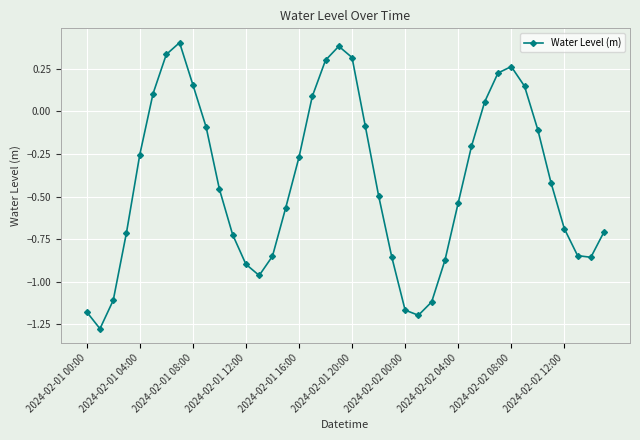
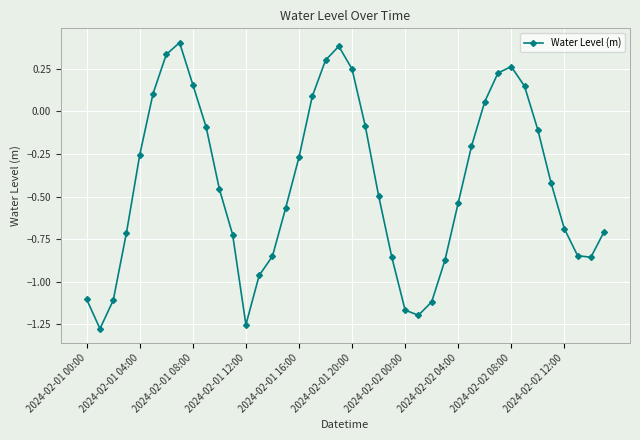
  {
-   "2024-02-01 00:00": -1.18,
+   "2024-02-01 00:00": -1.11,
    "2024-02-01 04:00": -0.25,
    "2024-02-01 08:00": 0.16,
-   "2024-02-01 12:00": -0.90,
+   "2024-02-01 12:00": -1.25,
    "2024-02-01 16:00": -0.27,
-   "2024-02-01 20:00": 0.32,
+   "2024-02-01 20:00": 0.25,
    "2024-02-02 00:00": -1.17,
    "2024-02-02 04:00": -0.54,
    "2024-02-02 08:00": 0.26,
    "2024-02-02 12:00": -0.69
  }
